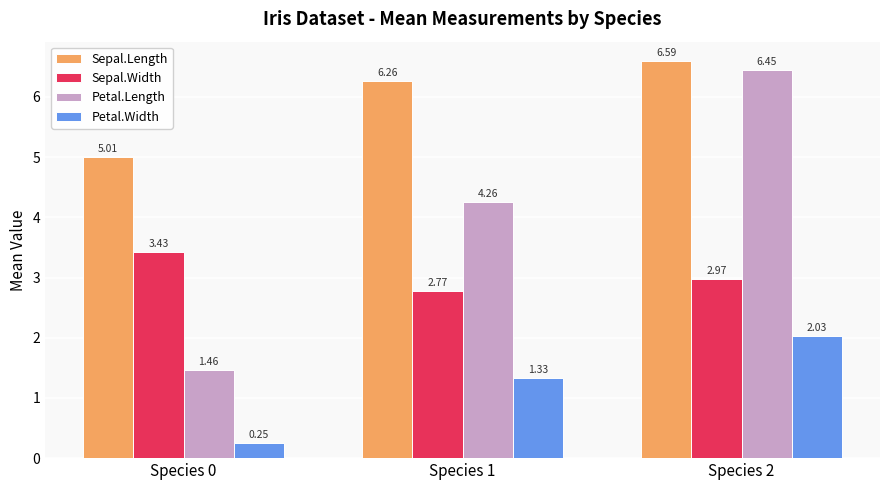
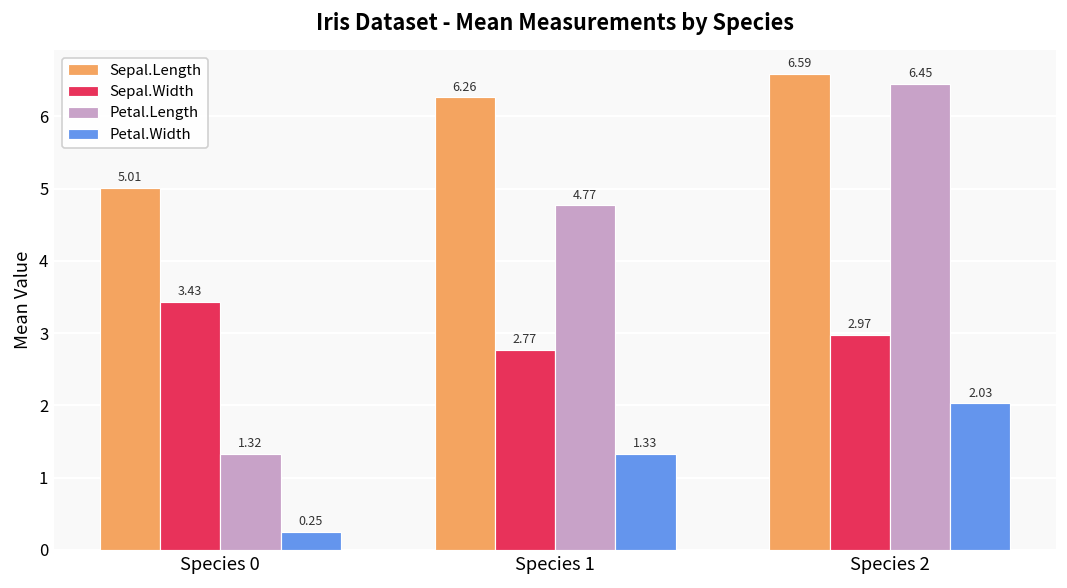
  {
    "Sepal.Length": {
      "Species 0": 5.01,
      "Species 1": 6.26,
      "Species 2": 6.59
    },
    "Sepal.Width": {
      "Species 0": 3.43,
      "Species 1": 2.77,
      "Species 2": 2.97
    },
    "Petal.Length": {
-     "Species 0": 1.46,
-     "Species 1": 4.26,
+     "Species 0": 1.32,
+     "Species 1": 4.77,
      "Species 2": 6.45
    },
    "Petal.Width": {
      "Species 0": 0.25,
      "Species 1": 1.33,
      "Species 2": 2.03
    }
  }
